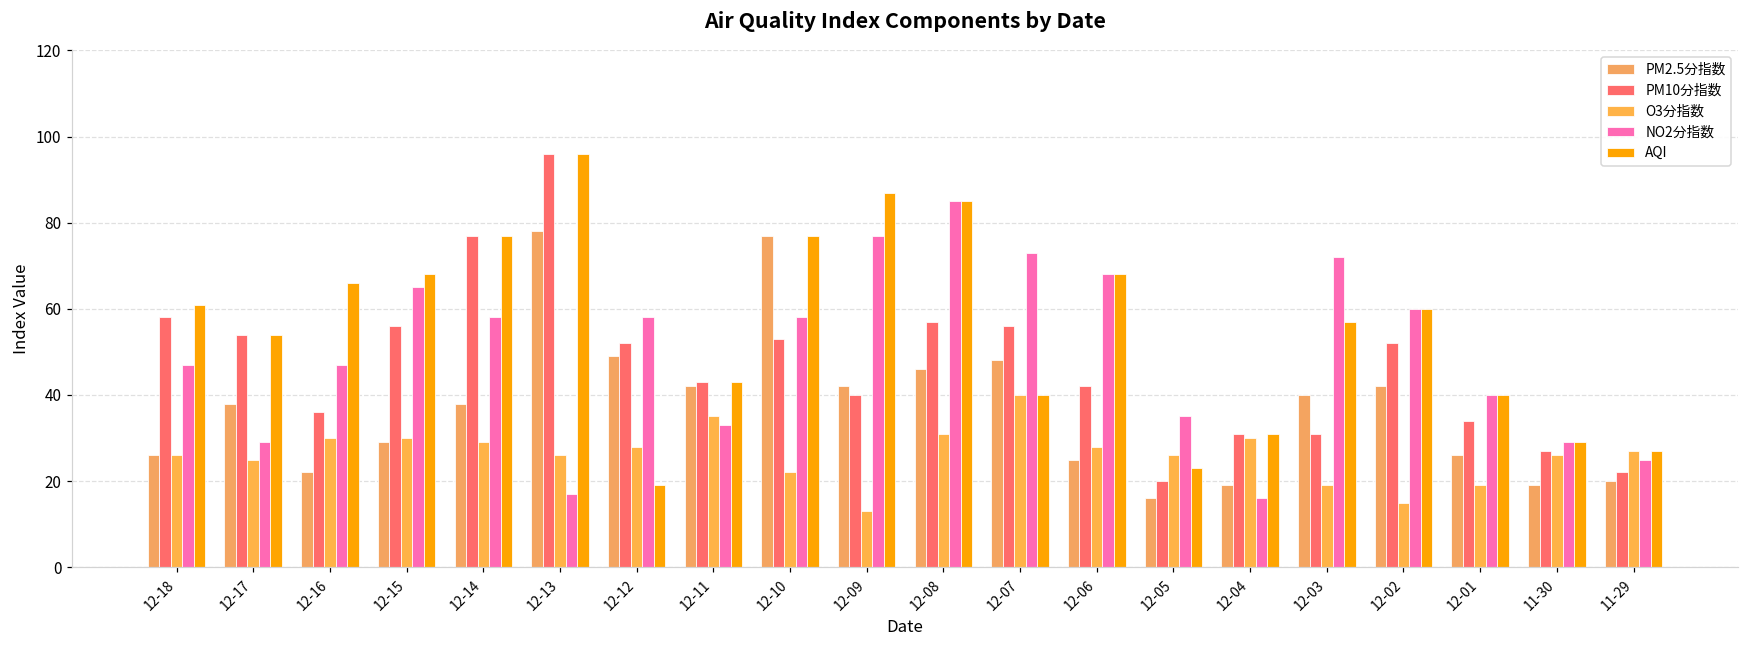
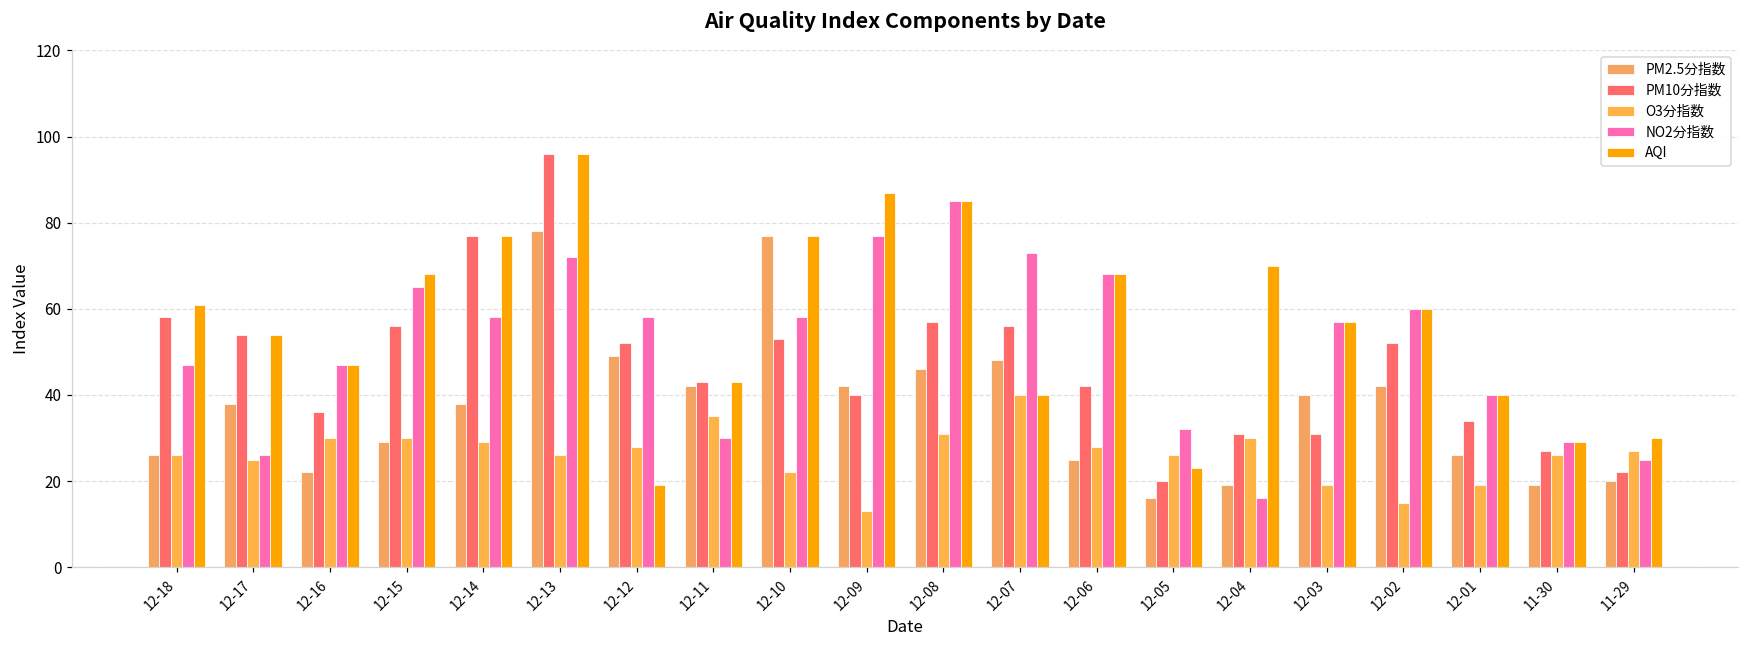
  {
    "NO2分指数": {
      "12-18": 47,
-     "12-17": 29,
+     "12-17": 26,
      "12-16": 47,
      "12-15": 65,
      "12-14": 58,
-     "12-13": 17,
+     "12-13": 72,
      "12-12": 58,
-     "12-11": 33,
+     "12-11": 30,
      "12-10": 58,
      "12-09": 77,
      "12-08": 85,
      "12-07": 73,
      "12-06": 68,
-     "12-05": 35,
+     "12-05": 32,
      "12-04": 16,
-     "12-03": 72,
+     "12-03": 57,
      "12-02": 60,
      "12-01": 40,
      "11-30": 29,
      "11-29": 25
    },
    "AQI": {
      "12-18": 61,
      "12-17": 54,
-     "12-16": 66,
+     "12-16": 47,
      "12-15": 68,
      "12-14": 77,
      "12-13": 96,
      "12-12": 19,
      "12-11": 43,
      "12-10": 77,
      "12-09": 87,
      "12-08": 85,
      "12-07": 40,
      "12-06": 68,
      "12-05": 23,
-     "12-04": 31,
+     "12-04": 70,
      "12-03": 57,
      "12-02": 60,
      "12-01": 40,
      "11-30": 29,
-     "11-29": 27
+     "11-29": 30
    }
  }
